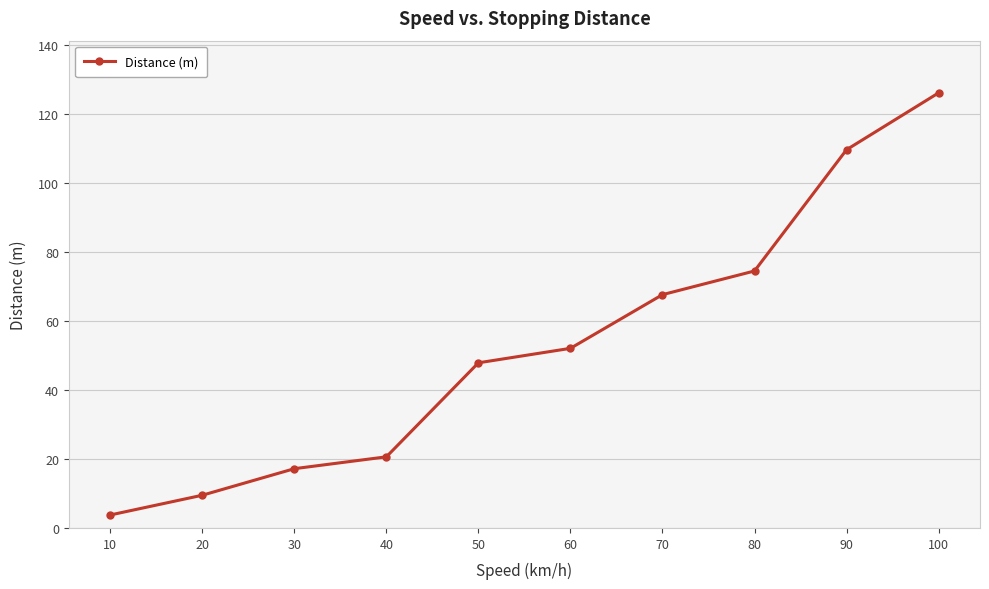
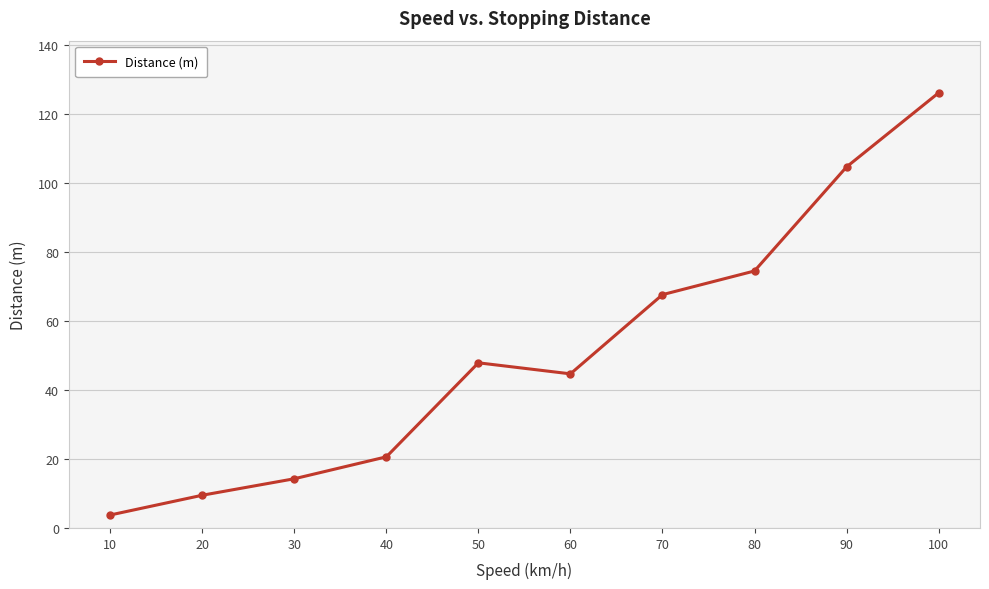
  {
    "10": 4,
    "20": 9,
-   "30": 17,
+   "30": 14,
    "40": 21,
    "50": 48,
-   "60": 52,
+   "60": 45,
    "70": 68,
    "80": 75,
-   "90": 110,
+   "90": 105,
    "100": 126
  }
